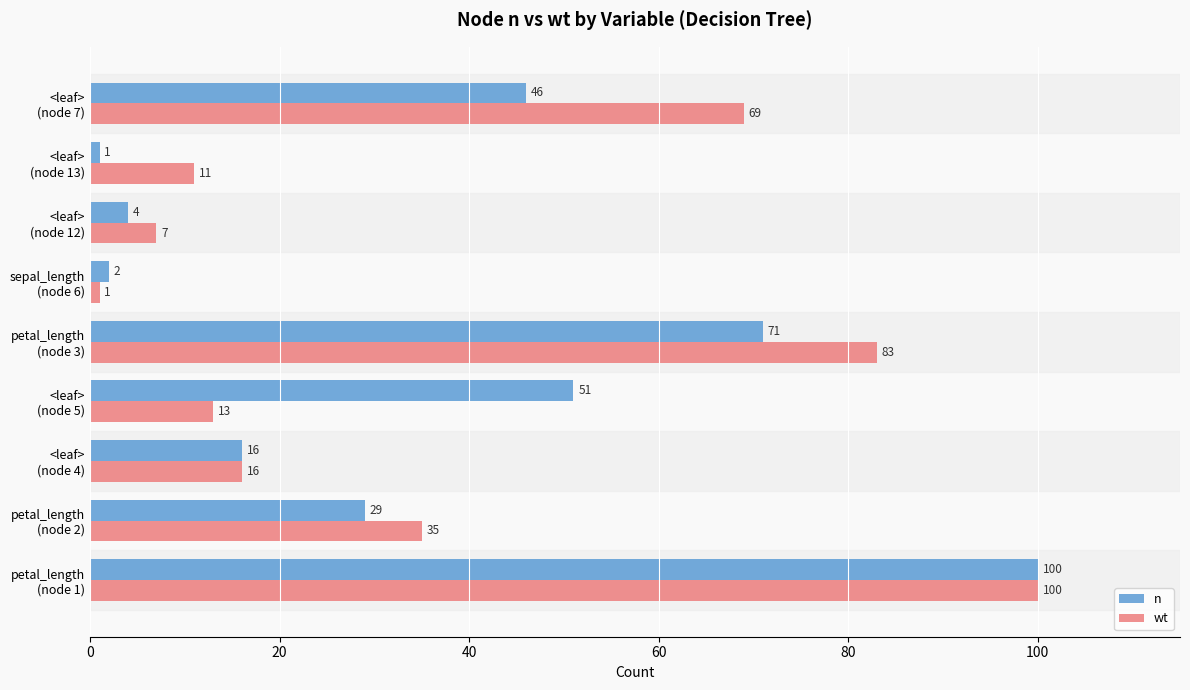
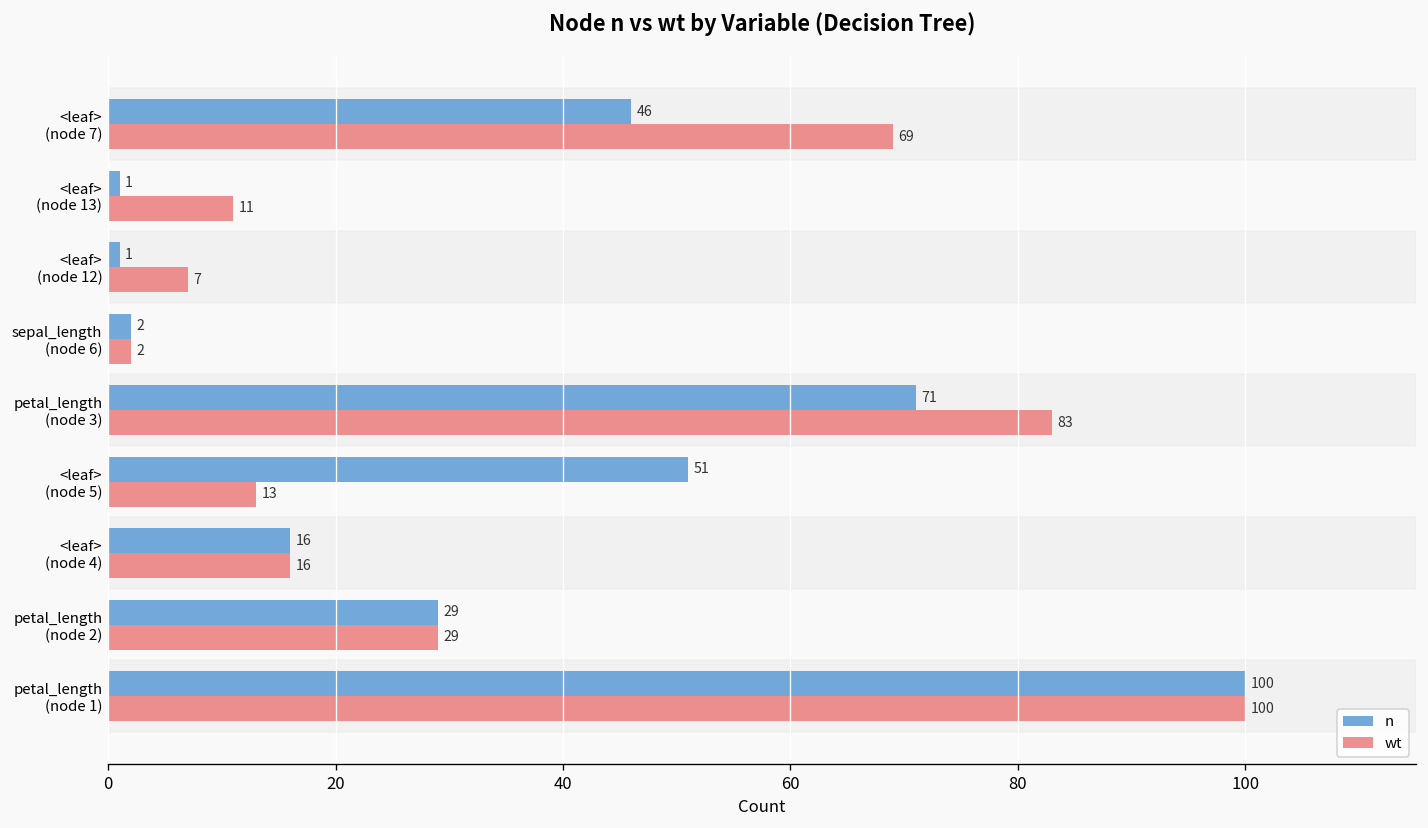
  {
    "n": {
      "<leaf> (node 7)": 46,
      "<leaf> (node 13)": 1,
-     "<leaf> (node 12)": 4,
+     "<leaf> (node 12)": 1,
      "sepal_length (node 6)": 2,
      "petal_length (node 3)": 71,
      "<leaf> (node 5)": 51,
      "<leaf> (node 4)": 16,
      "petal_length (node 2)": 29,
      "petal_length (node 1)": 100
    },
    "wt": {
      "<leaf> (node 7)": 69,
      "<leaf> (node 13)": 11,
      "<leaf> (node 12)": 7,
-     "sepal_length (node 6)": 1,
+     "sepal_length (node 6)": 2,
      "petal_length (node 3)": 83,
      "<leaf> (node 5)": 13,
      "<leaf> (node 4)": 16,
-     "petal_length (node 2)": 35,
+     "petal_length (node 2)": 29,
      "petal_length (node 1)": 100
    }
  }
